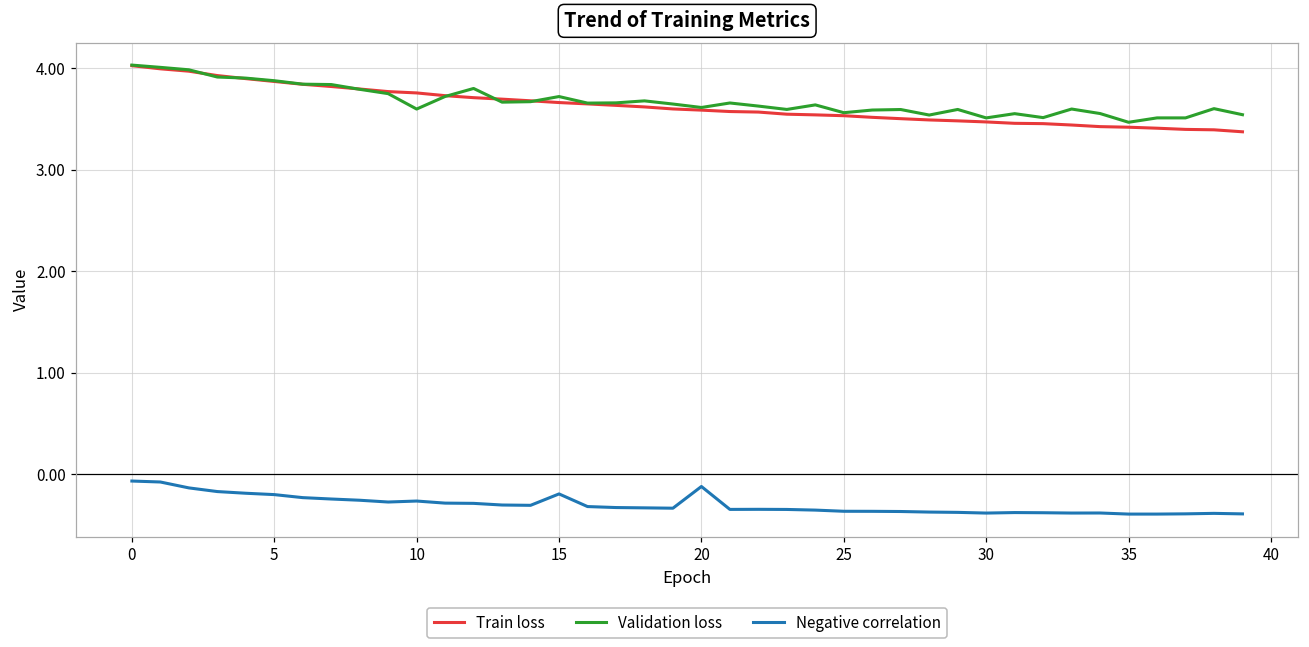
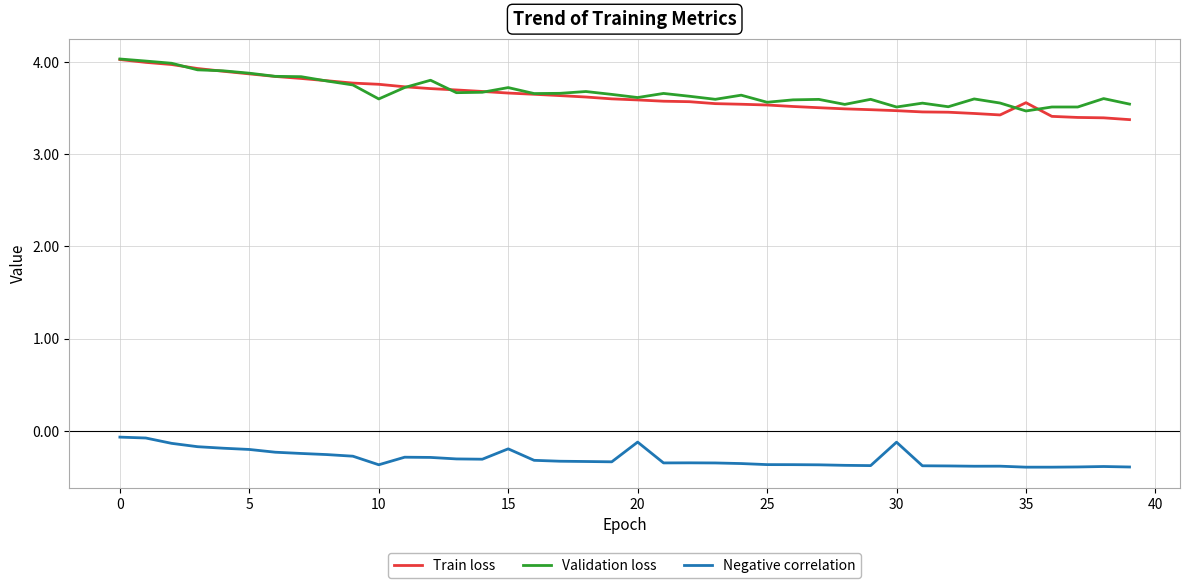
  {
    "Train loss": {
      "10": 3.8,
      "15": 3.7,
      "25": 3.5,
      "30": 3.5,
-     "35": 3.4
+     "35": 3.6
    },
    "Validation loss": {
      "10": 3.6,
      "15": 3.7,
      "25": 3.6,
      "30": 3.5,
      "35": 3.5
    },
    "Negative correlation": {
      "0": -0.1,
      "5": -0.2,
-     "10": -0.3,
+     "10": -0.4,
      "15": -0.2,
      "20": -0.1,
      "25": -0.4,
-     "30": -0.4,
+     "30": -0.1,
      "35": -0.4
    }
  }
